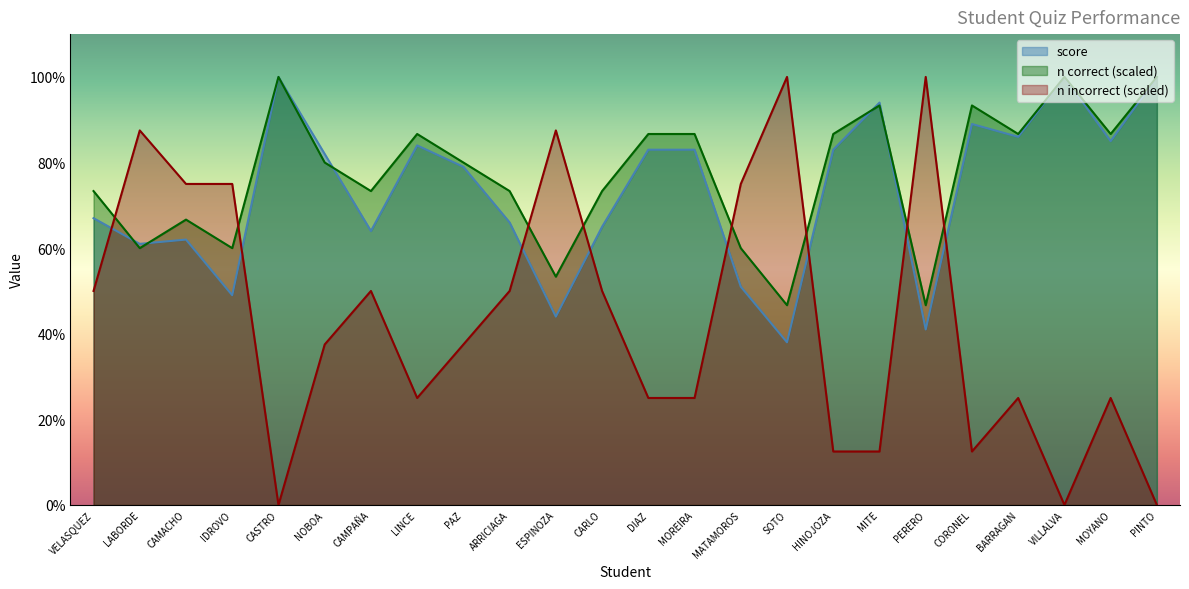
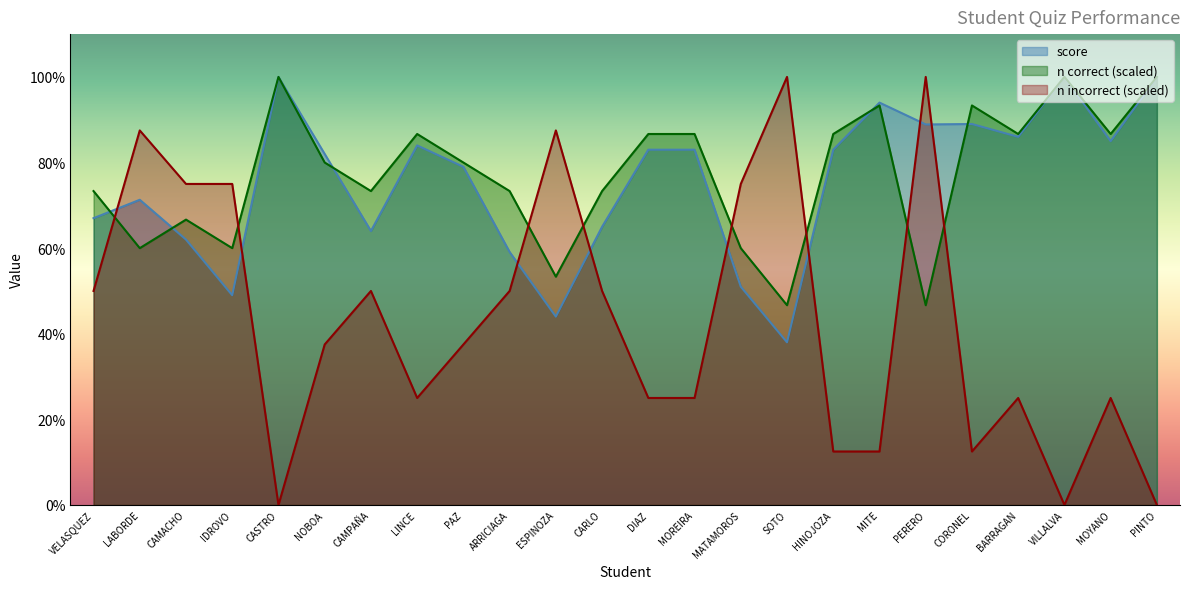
  {
    "score": {
      "VELASQUEZ": "67%",
-     "LABORDE": "61%",
+     "LABORDE": "71%",
      "CAMACHO": "62%",
      "IDROVO": "49%",
      "NOBOA": "82%",
      "CAMPAÑA": "64%",
      "LINCE": "84%",
      "PAZ": "79%",
-     "ARRICIAGA": "66%",
+     "ARRICIAGA": "59%",
      "ESPINOZA": "44%",
      "CARLO": "65%",
      "DIAZ": "83%",
      "MOREIRA": "83%",
      "MATAMOROS": "51%",
      "SOTO": "38%",
      "HINOJOZA": "83%",
      "MITE": "94%",
-     "PERERO": "41%",
+     "PERERO": "89%",
      "CORONEL": "89%",
      "BARRAGAN": "86%",
      "MOYANO": "85%"
    },
    "n correct (scaled)": {
      "VELASQUEZ": "73%",
      "LABORDE": "60%",
      "CAMACHO": "67%",
      "IDROVO": "60%",
      "NOBOA": "80%",
      "CAMPAÑA": "73%",
      "LINCE": "87%",
      "PAZ": "80%",
      "ARRICIAGA": "73%",
      "ESPINOZA": "53%",
      "CARLO": "73%",
      "DIAZ": "87%",
      "MOREIRA": "87%",
      "MATAMOROS": "60%",
      "SOTO": "47%",
      "HINOJOZA": "87%",
      "MITE": "93%",
      "PERERO": "47%",
      "CORONEL": "93%",
      "BARRAGAN": "87%",
      "MOYANO": "87%"
    },
    "n incorrect (scaled)": {
      "VELASQUEZ": "50%",
      "LABORDE": "88%",
      "CAMACHO": "75%",
      "IDROVO": "75%",
      "CASTRO": "0%",
      "NOBOA": "38%",
      "CAMPAÑA": "50%",
      "LINCE": "25%",
      "PAZ": "38%",
      "ARRICIAGA": "50%",
      "ESPINOZA": "88%",
      "CARLO": "50%",
      "DIAZ": "25%",
      "MOREIRA": "25%",
      "MATAMOROS": "75%",
      "SOTO": "100%",
      "HINOJOZA": "13%",
      "MITE": "13%",
      "PERERO": "100%",
      "CORONEL": "13%",
      "BARRAGAN": "25%",
      "VILLALVA": "0%",
      "MOYANO": "25%",
      "PINTO": "0%"
    }
  }
